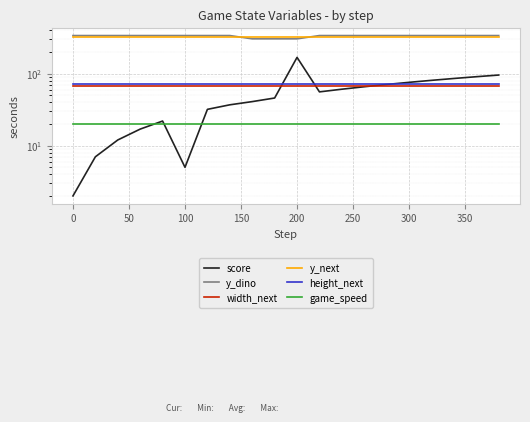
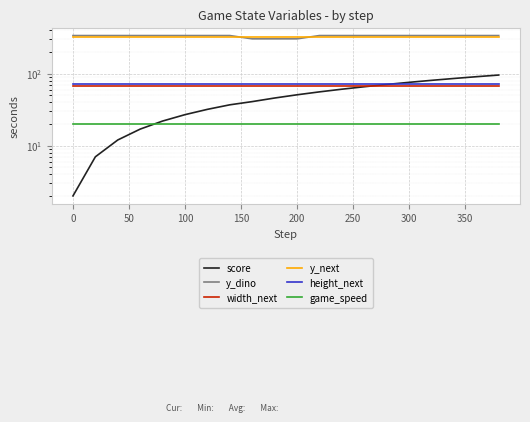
  {
    "score": {
      "0": 2,
-     "100": 5,
-     "200": 170
+     "100": 27,
+     "200": 50
    },
    "game_speed": {
      "0": 20,
      "100": 20,
      "200": 20,
      "300": 20
    }
  }
